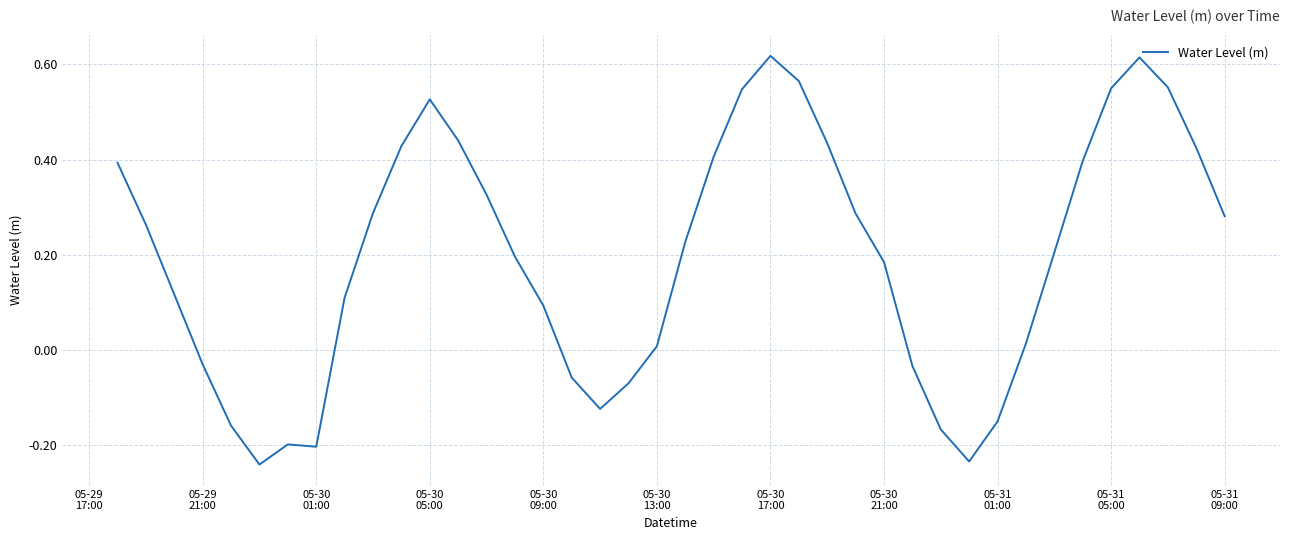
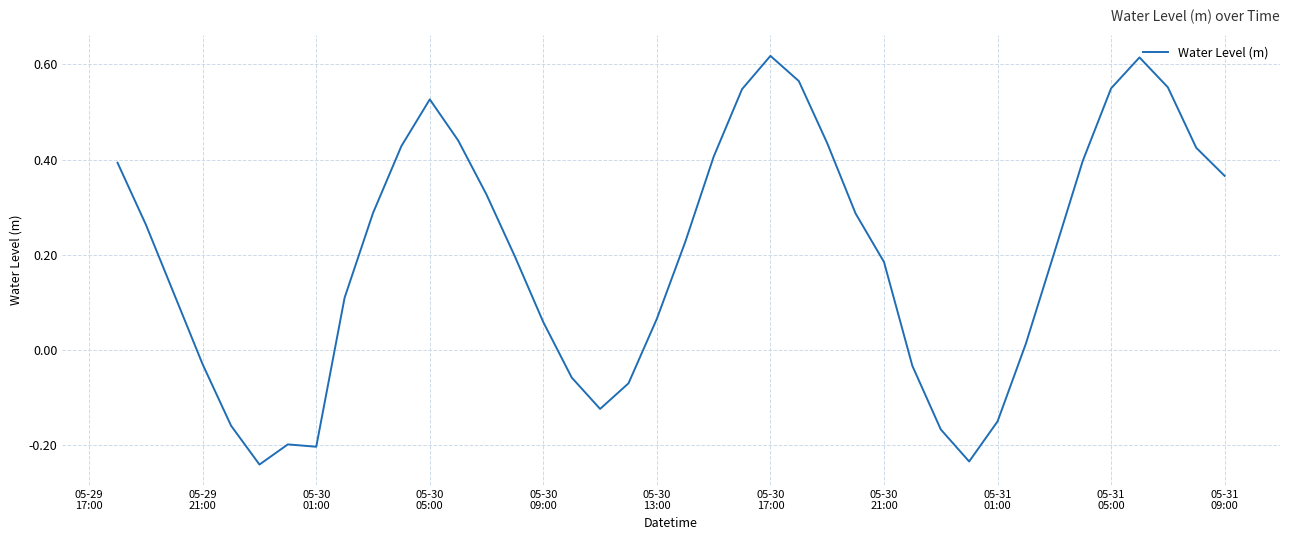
  {
    "05-29 21:00": -0.03,
    "05-30 01:00": -0.20,
    "05-30 05:00": 0.53,
-   "05-30 09:00": 0.09,
-   "05-30 13:00": 0.01,
+   "05-30 09:00": 0.06,
+   "05-30 13:00": 0.07,
    "05-30 17:00": 0.62,
    "05-30 21:00": 0.18,
    "05-31 01:00": -0.15,
    "05-31 05:00": 0.55,
-   "05-31 09:00": 0.28
+   "05-31 09:00": 0.37
  }
